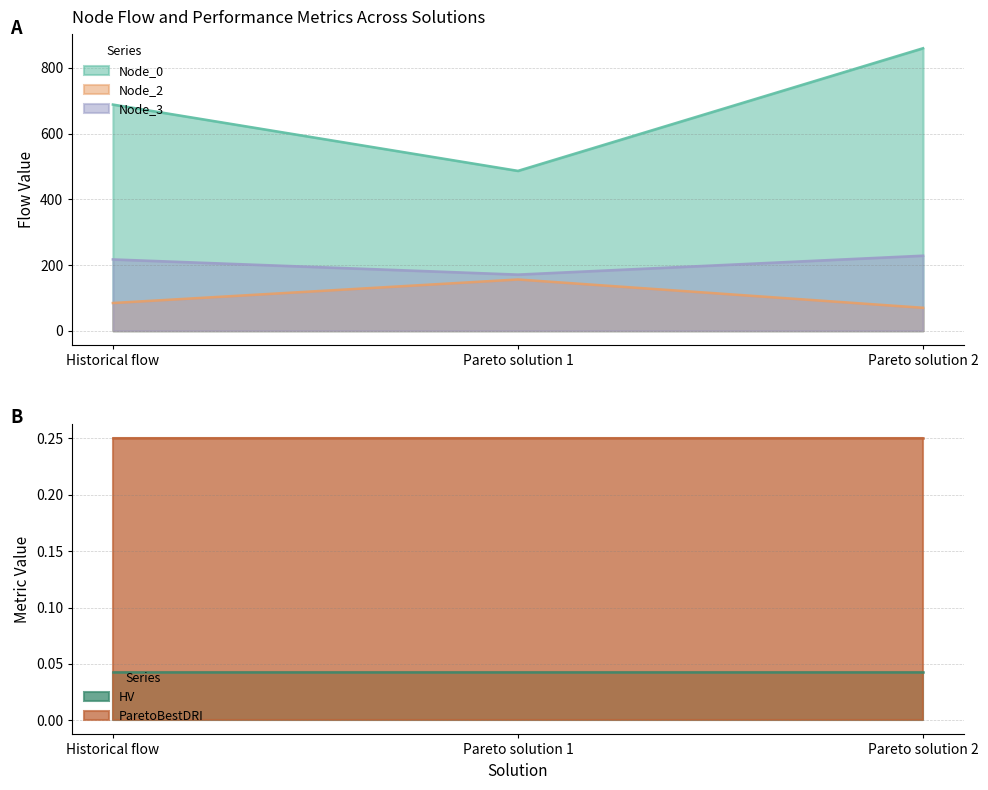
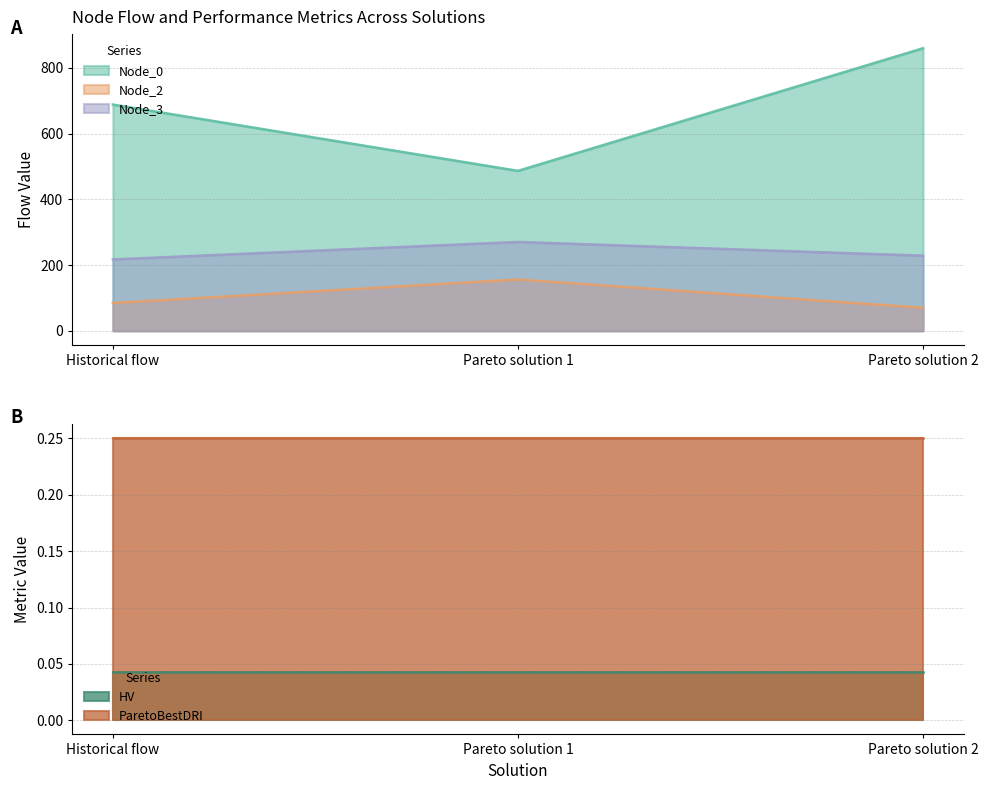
  {
    "Node Flow and Performance Metrics Across Solutions": {
      "Node_0": {
        "Historical flow": 690,
        "Pareto solution 1": 490,
        "Pareto solution 2": 860
      },
      "Node_2": {
        "Historical flow": 80,
        "Pareto solution 1": 160,
        "Pareto solution 2": 70
      },
      "Node_3": {
        "Historical flow": 220,
-       "Pareto solution 1": 170,
+       "Pareto solution 1": 270,
        "Pareto solution 2": 230
      }
    }
  }
